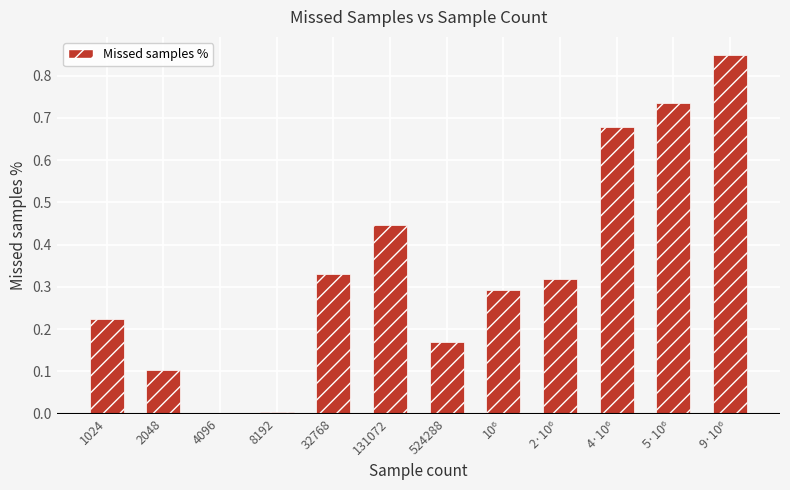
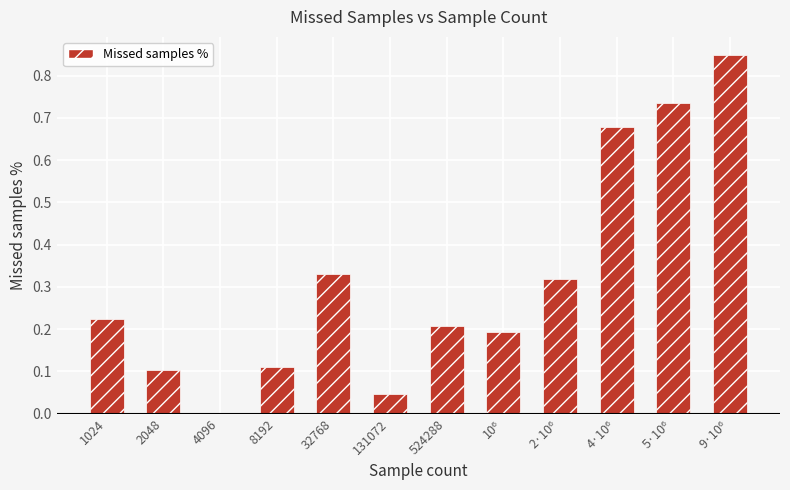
  {
    "1024": 0.22,
    "2048": 0.10,
-   "8192": 0.00,
+   "8192": 0.11,
    "32768": 0.33,
-   "131072": 0.45,
-   "524288": 0.17,
-   "10⁶": 0.29,
+   "131072": 0.05,
+   "524288": 0.21,
+   "10⁶": 0.19,
    "2·10⁶": 0.32,
    "4·10⁶": 0.68,
    "5·10⁶": 0.74,
    "9·10⁶": 0.85
  }
